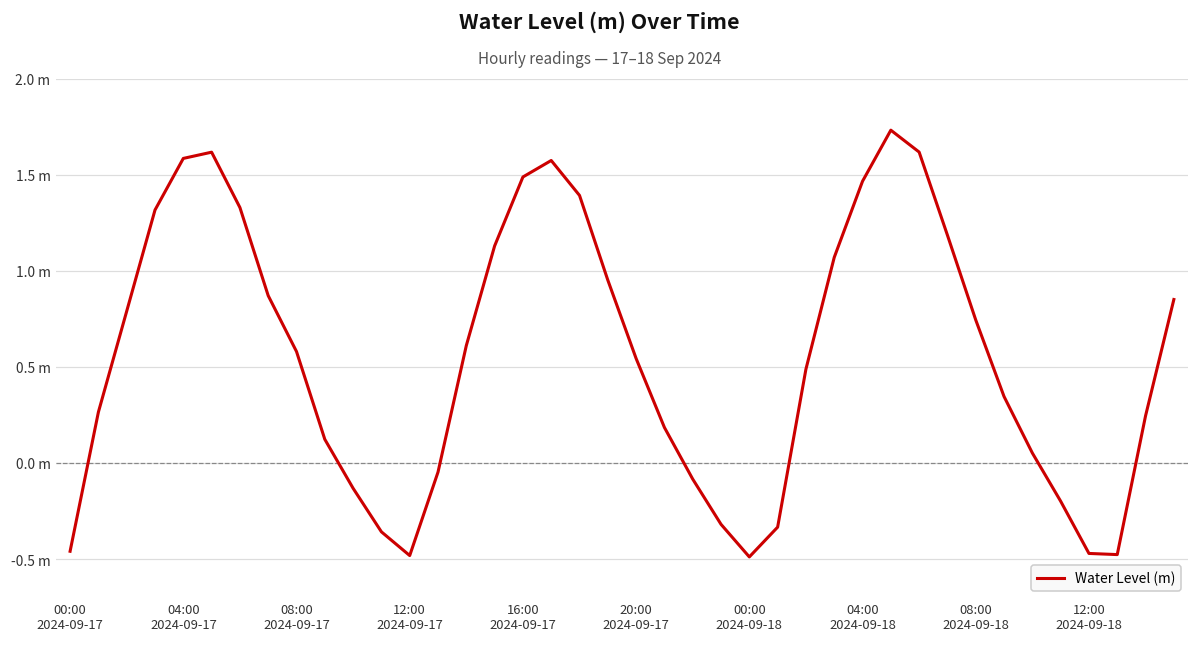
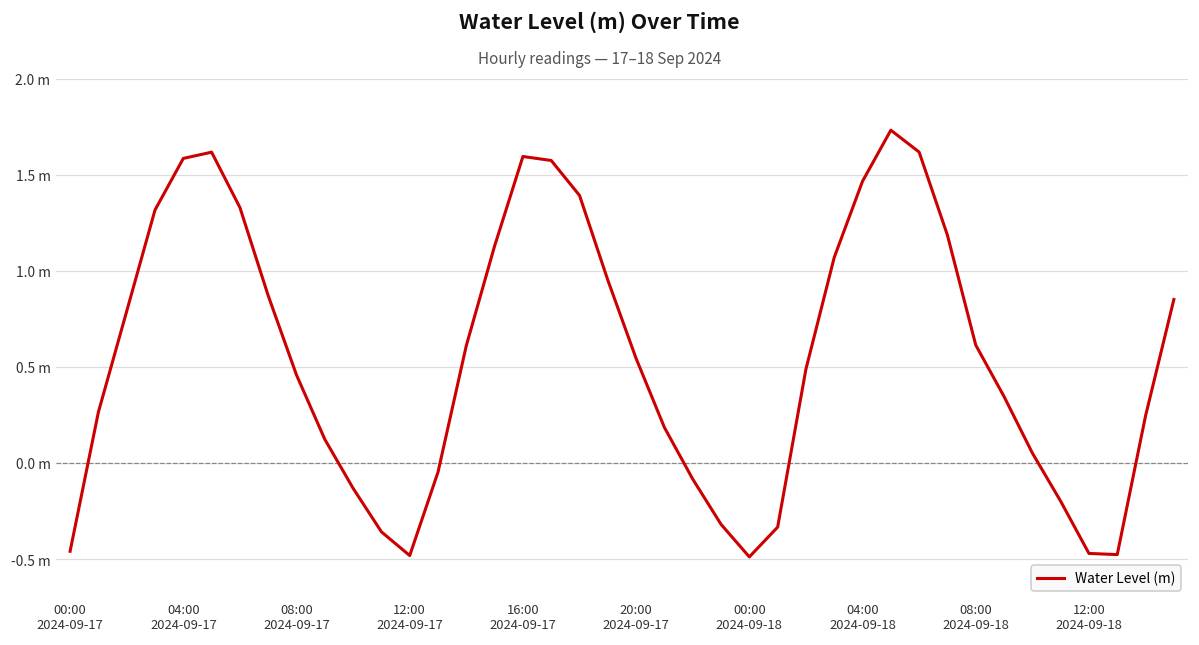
  {
    "00:00 2024-09-17": "-0.46 m",
    "04:00 2024-09-17": "1.58 m",
-   "08:00 2024-09-17": "0.58 m",
+   "08:00 2024-09-17": "0.46 m",
    "12:00 2024-09-17": "-0.48 m",
-   "16:00 2024-09-17": "1.49 m",
+   "16:00 2024-09-17": "1.59 m",
    "20:00 2024-09-17": "0.54 m",
    "00:00 2024-09-18": "-0.49 m",
    "04:00 2024-09-18": "1.47 m",
-   "08:00 2024-09-18": "0.74 m",
+   "08:00 2024-09-18": "0.61 m",
    "12:00 2024-09-18": "-0.47 m"
  }
